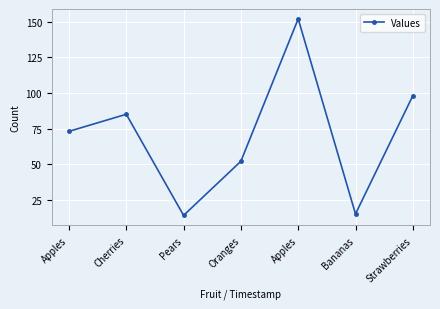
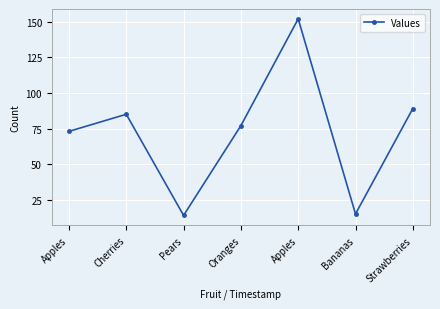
  {
    "Cherries": 85,
    "Pears": 14,
-   "Oranges": 52,
+   "Oranges": 77,
    "Bananas": 15,
-   "Strawberries": 98
+   "Strawberries": 89
  }
